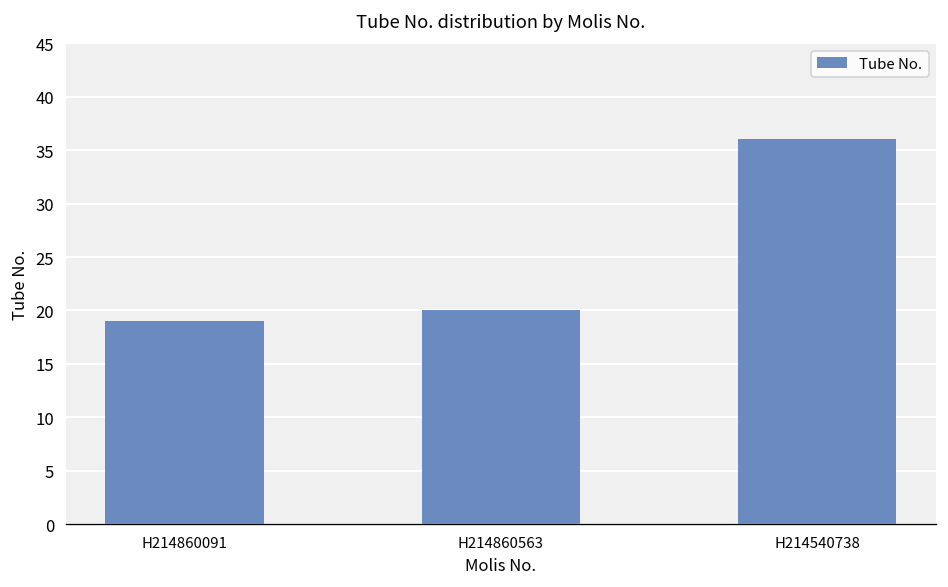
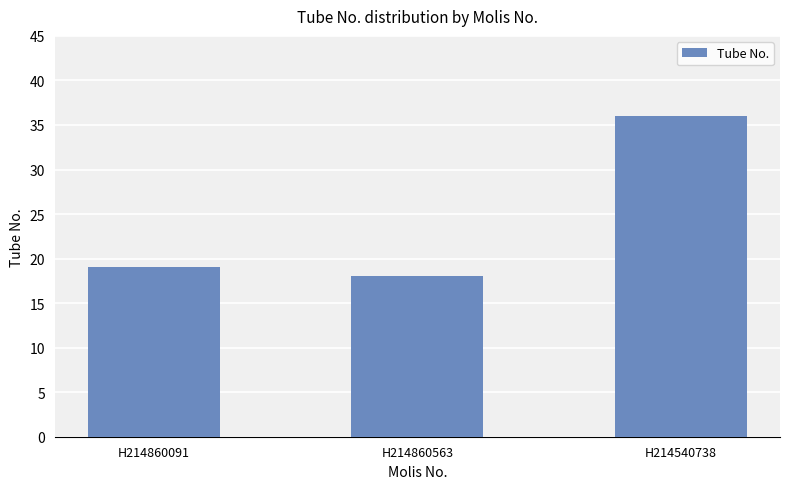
  {
    "H214860091": 19,
-   "H214860563": 20,
+   "H214860563": 18,
    "H214540738": 36
  }
